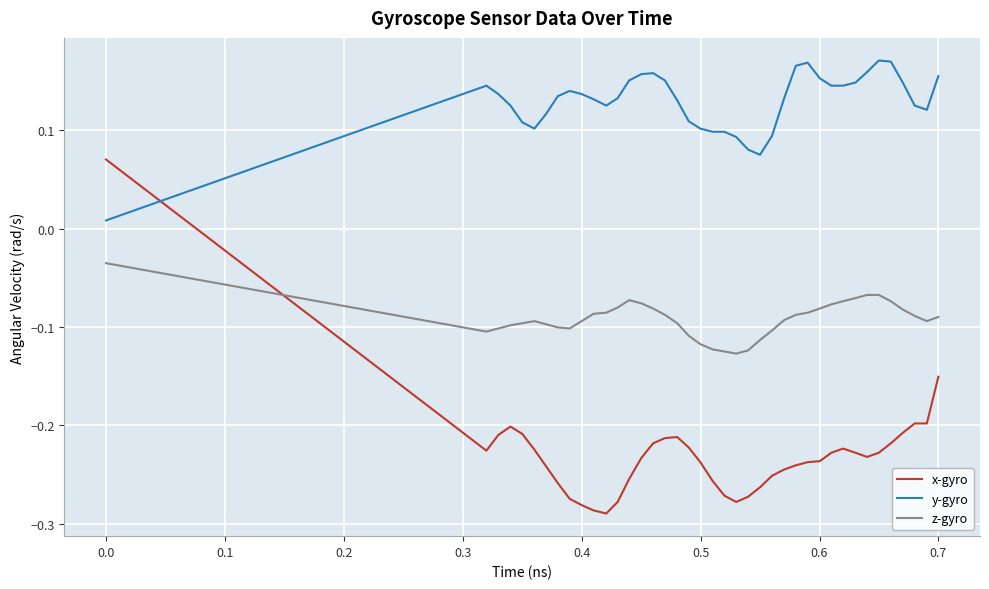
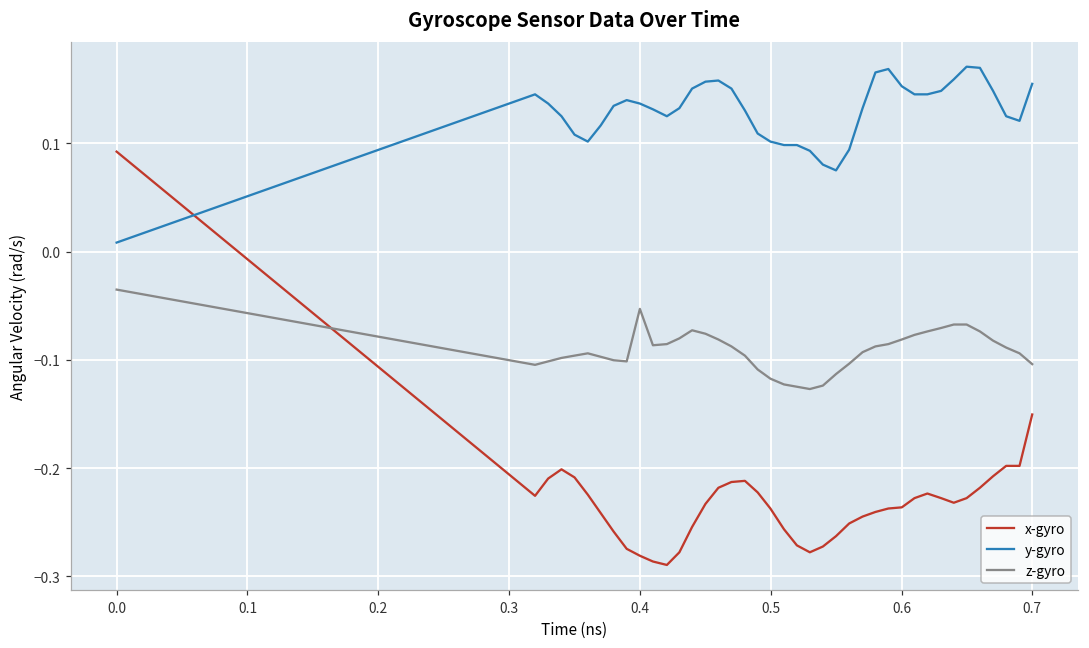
  {
    "x-gyro": {
-     "0.0": 0.07,
+     "0.0": 0.09,
      "0.4": -0.28,
      "0.7": -0.15
    },
    "y-gyro": {
      "0.0": 0.01,
      "0.4": 0.14,
      "0.7": 0.15
    },
    "z-gyro": {
      "0.0": -0.04,
-     "0.4": -0.09,
-     "0.7": -0.09
+     "0.4": -0.05,
+     "0.7": -0.10
    }
  }
